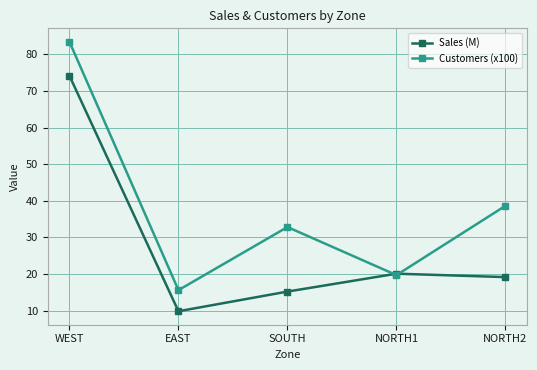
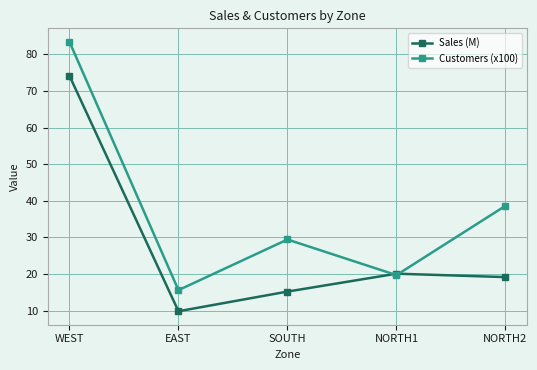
  {
    "Sales (M)": {
      "WEST": 74,
      "EAST": 10,
      "SOUTH": 15,
      "NORTH2": 19
    },
    "Customers (x100)": {
      "WEST": 83,
      "EAST": 16,
-     "SOUTH": 33,
+     "SOUTH": 29,
      "NORTH2": 39
    }
  }
